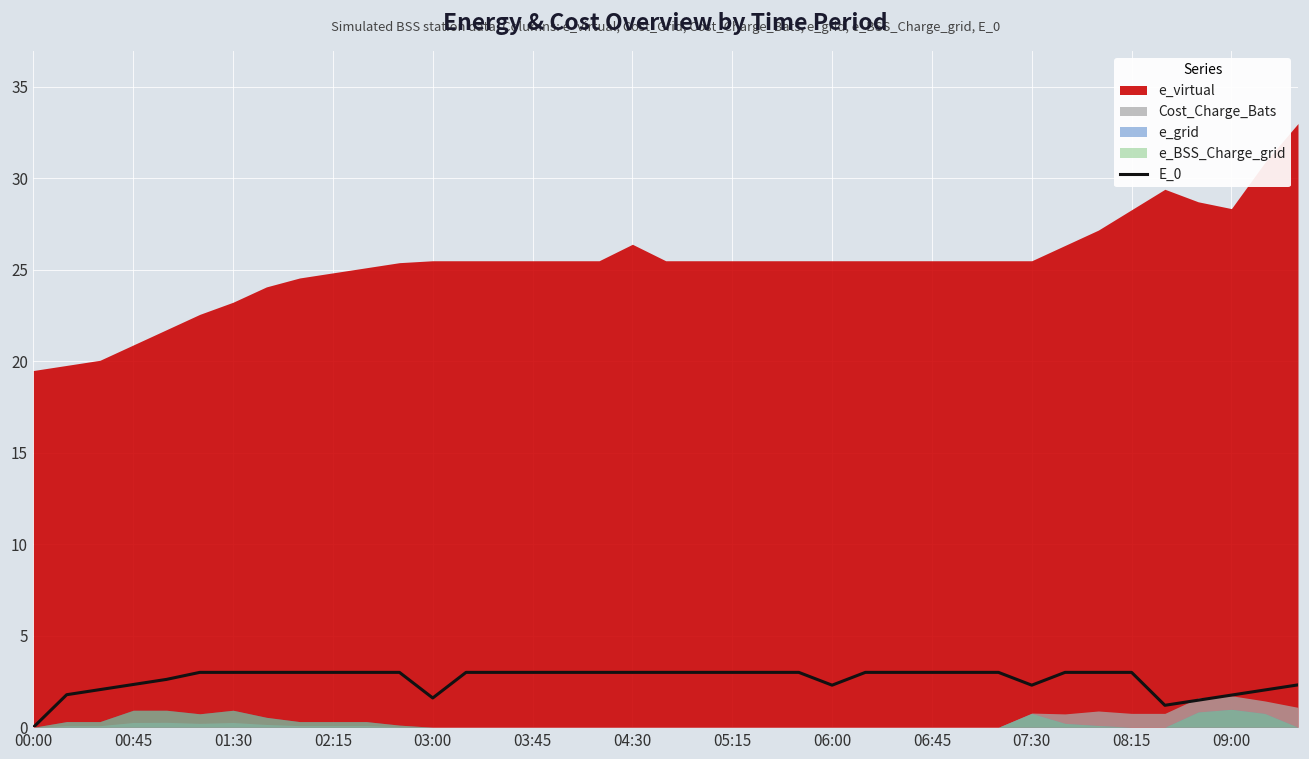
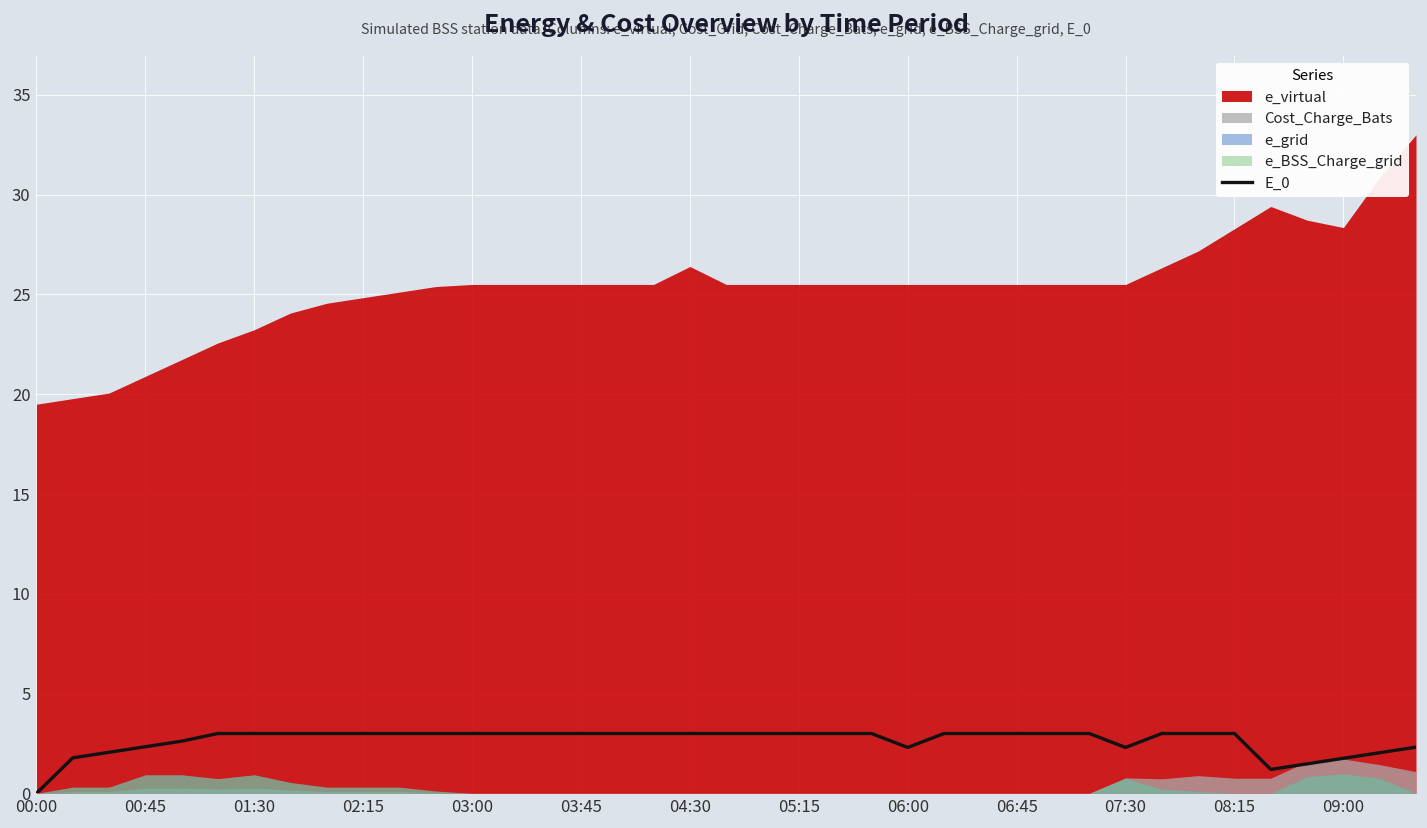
  {
    "e_virtual": {
      "00:00": 19.5,
      "00:45": 20.9,
      "01:30": 23.2,
      "02:15": 24.8,
      "03:00": 25.5,
      "03:45": 25.5,
      "04:30": 26.4,
      "05:15": 25.5,
      "06:00": 25.5,
      "06:45": 25.5,
      "07:30": 25.5,
      "08:15": 28.3,
      "09:00": 28.4
    },
    "E_0": {
      "00:45": 2.3,
      "01:30": 3.0,
      "02:15": 3.0,
-     "03:00": 1.6,
+     "03:00": 3.0,
      "03:45": 3.0,
      "04:30": 3.0,
      "05:15": 3.0,
      "06:00": 2.3,
      "06:45": 3.0,
      "07:30": 2.3,
      "08:15": 3.0
    }
  }
